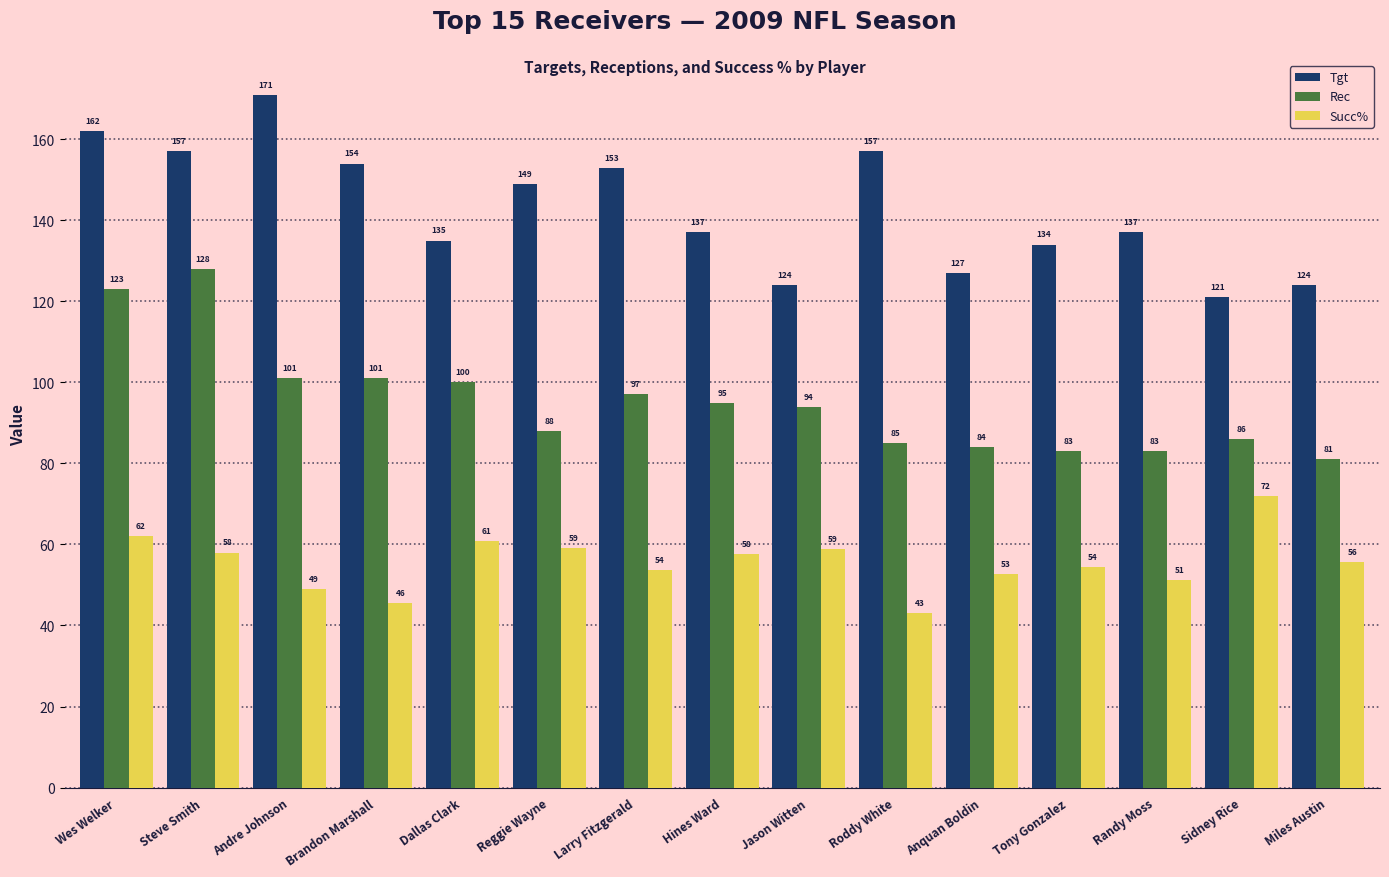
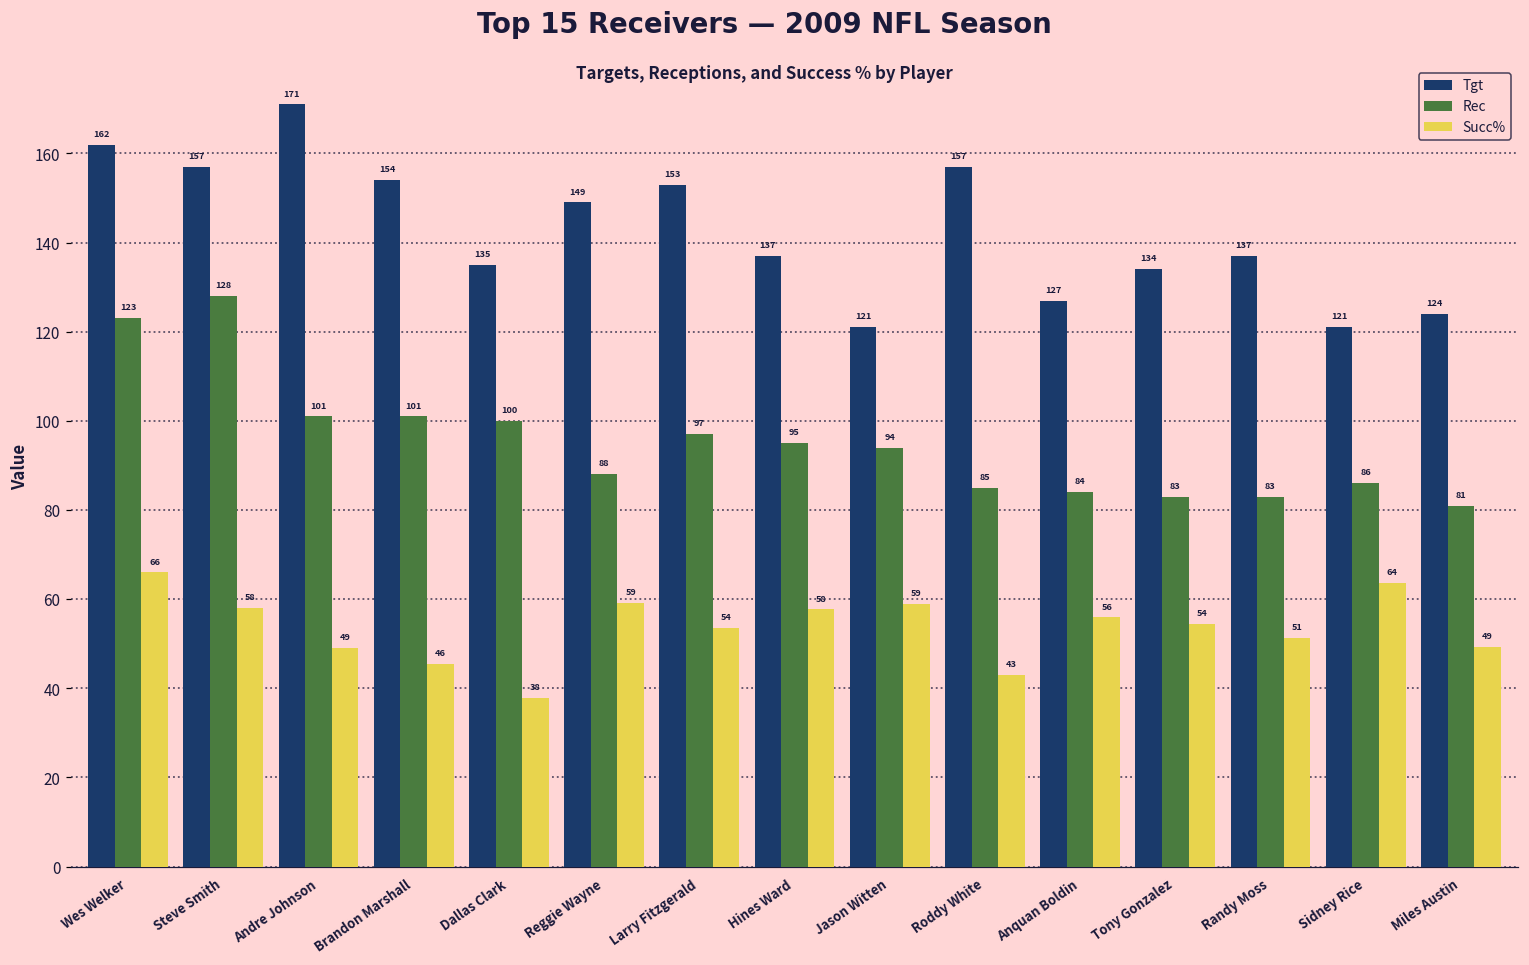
  {
    "Tgt": {
      "Wes Welker": 162,
      "Steve Smith": 157,
      "Andre Johnson": 171,
      "Brandon Marshall": 154,
      "Dallas Clark": 135,
      "Reggie Wayne": 149,
      "Larry Fitzgerald": 153,
      "Hines Ward": 137,
-     "Jason Witten": 124,
+     "Jason Witten": 121,
      "Roddy White": 157,
      "Anquan Boldin": 127,
      "Tony Gonzalez": 134,
      "Randy Moss": 137,
      "Sidney Rice": 121,
      "Miles Austin": 124
    },
    "Rec": {
      "Wes Welker": 123,
      "Steve Smith": 128,
      "Andre Johnson": 101,
      "Brandon Marshall": 101,
      "Dallas Clark": 100,
      "Reggie Wayne": 88,
      "Larry Fitzgerald": 97,
      "Hines Ward": 95,
      "Jason Witten": 94,
      "Roddy White": 85,
      "Anquan Boldin": 84,
      "Tony Gonzalez": 83,
      "Randy Moss": 83,
      "Sidney Rice": 86,
      "Miles Austin": 81
    },
    "Succ%": {
-     "Wes Welker": 62,
+     "Wes Welker": 66,
      "Steve Smith": 58,
      "Andre Johnson": 49,
      "Brandon Marshall": 46,
-     "Dallas Clark": 61,
+     "Dallas Clark": 38,
      "Reggie Wayne": 59,
      "Larry Fitzgerald": 54,
      "Hines Ward": 58,
      "Jason Witten": 59,
      "Roddy White": 43,
-     "Anquan Boldin": 53,
+     "Anquan Boldin": 56,
      "Tony Gonzalez": 54,
      "Randy Moss": 51,
-     "Sidney Rice": 72,
-     "Miles Austin": 56
+     "Sidney Rice": 64,
+     "Miles Austin": 49
    }
  }
